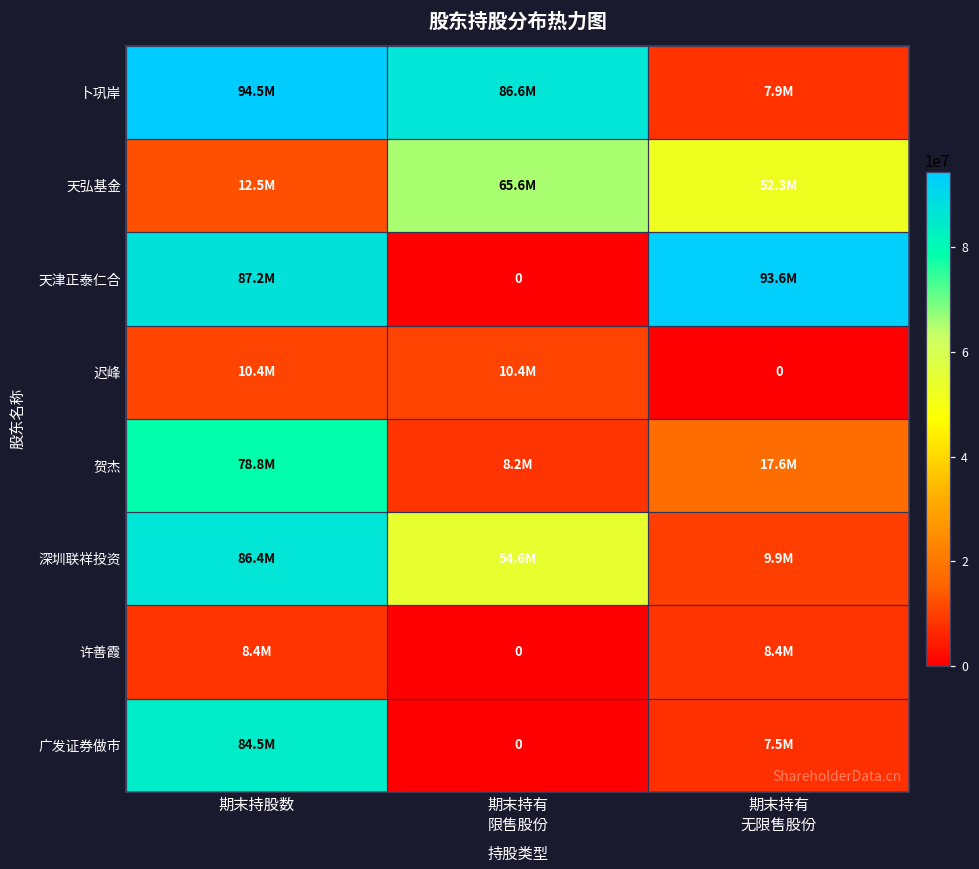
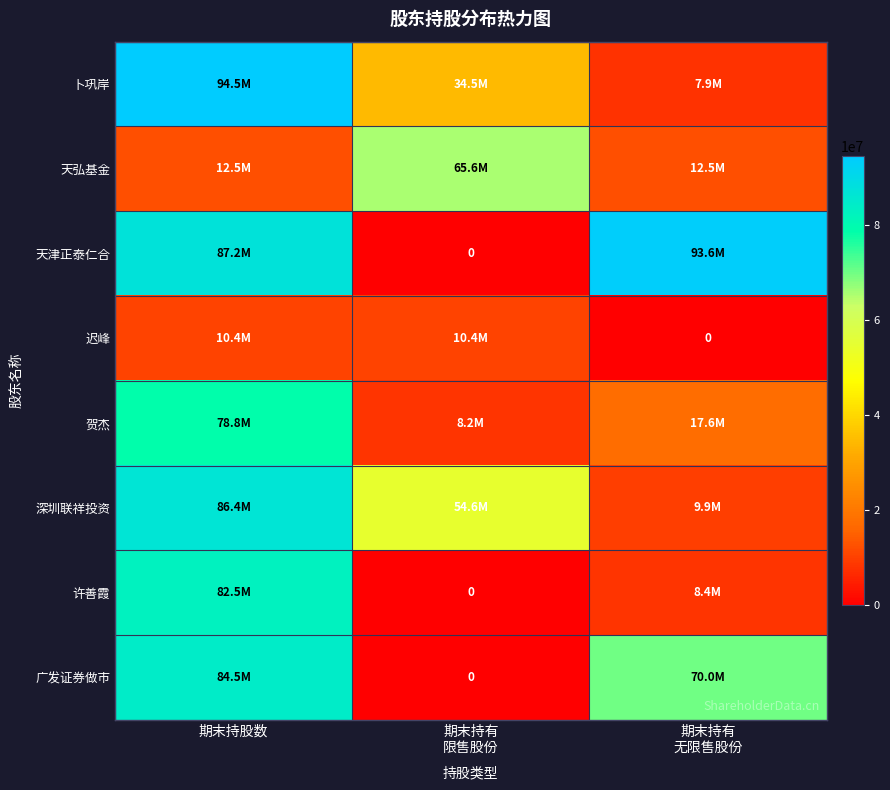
  {
    "卜巩岸": {
      "期末持股数": "94.5M",
-     "期末持有 限售股份": "86.6M",
+     "期末持有 限售股份": "34.5M",
      "期末持有 无限售股份": "7.9M"
    },
    "天弘基金": {
      "期末持股数": "12.5M",
      "期末持有 限售股份": "65.6M",
-     "期末持有 无限售股份": "52.3M"
+     "期末持有 无限售股份": "12.5M"
    },
    "天津正泰仁合": {
      "期末持股数": "87.2M",
      "期末持有 限售股份": "0",
      "期末持有 无限售股份": "93.6M"
    },
    "迟峰": {
      "期末持股数": "10.4M",
      "期末持有 限售股份": "10.4M",
      "期末持有 无限售股份": "0"
    },
    "贺杰": {
      "期末持股数": "78.8M",
      "期末持有 限售股份": "8.2M",
      "期末持有 无限售股份": "17.6M"
    },
    "深圳联祥投资": {
      "期末持股数": "86.4M",
      "期末持有 限售股份": "54.6M",
      "期末持有 无限售股份": "9.9M"
    },
    "许善霞": {
-     "期末持股数": "8.4M",
+     "期末持股数": "82.5M",
      "期末持有 限售股份": "0",
      "期末持有 无限售股份": "8.4M"
    },
    "广发证券做市": {
      "期末持股数": "84.5M",
      "期末持有 限售股份": "0",
-     "期末持有 无限售股份": "7.5M"
+     "期末持有 无限售股份": "70.0M"
    }
  }
